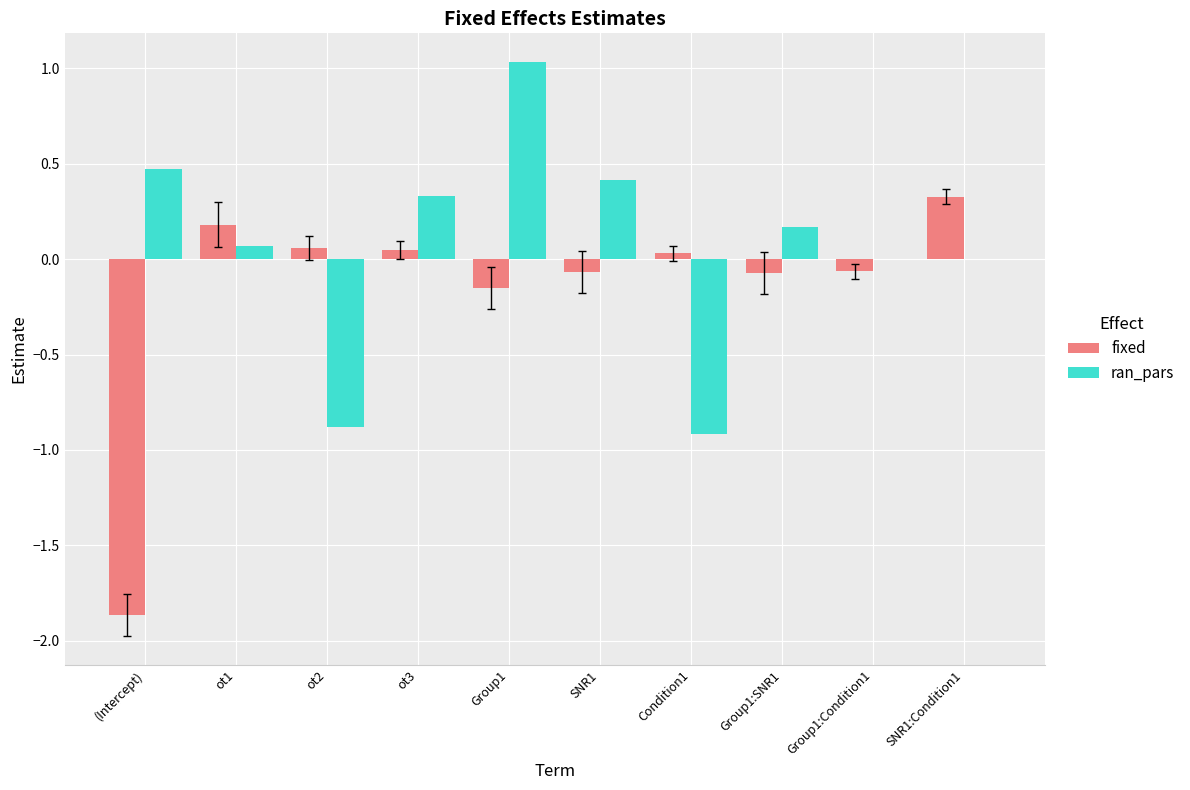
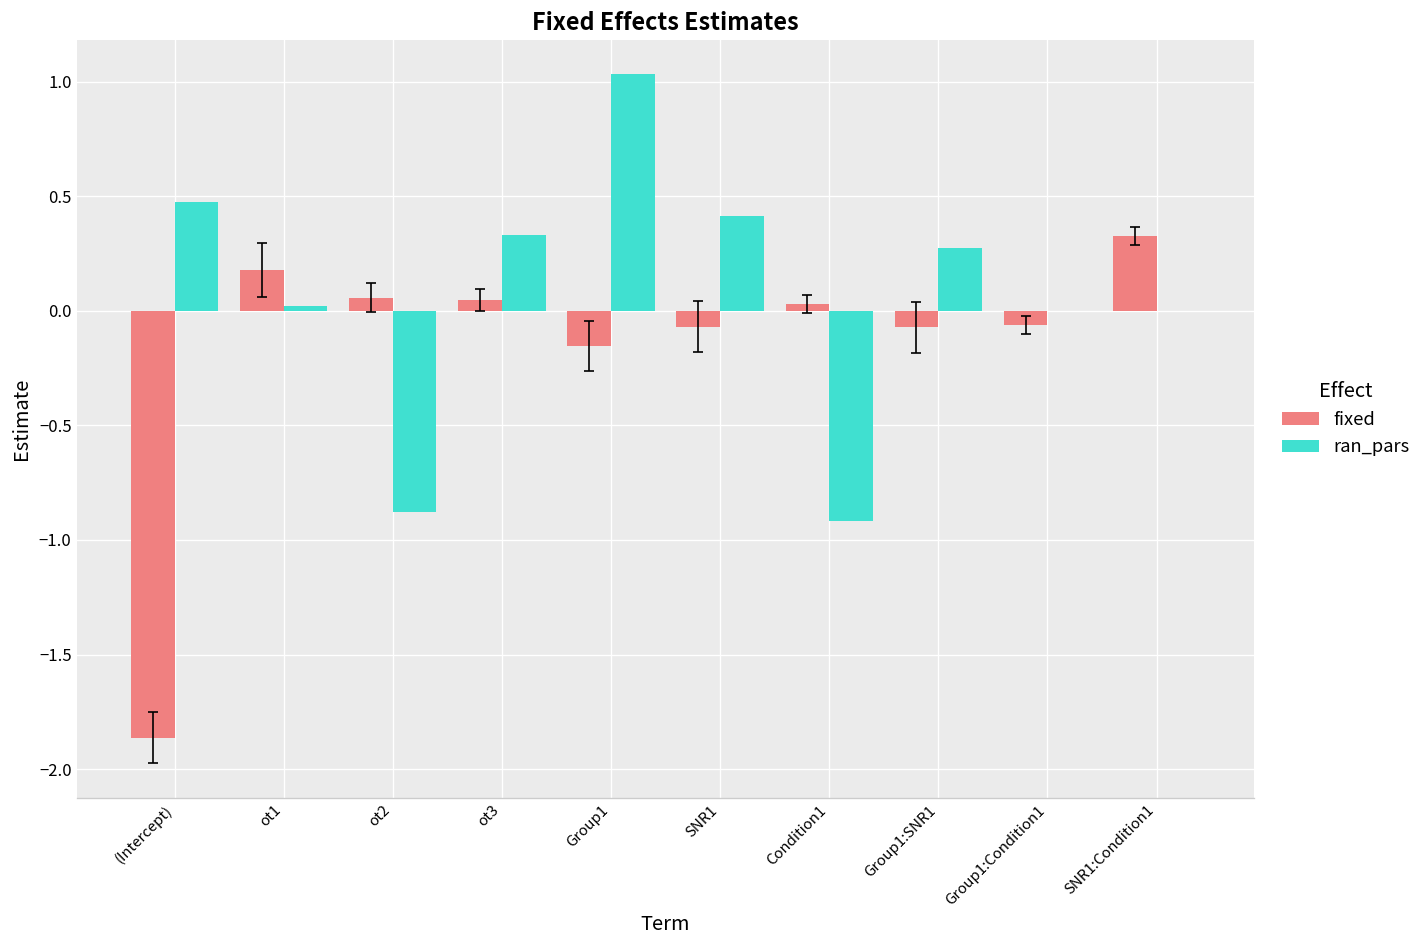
  {
    "fixed": {
      "(Intercept)": -1.86,
      "ot1": 0.18,
      "ot2": 0.06,
      "ot3": 0.05,
      "Group1": -0.15,
      "SNR1": -0.07,
      "Condition1": 0.03,
      "Group1:SNR1": -0.07,
      "Group1:Condition1": -0.06,
      "SNR1:Condition1": 0.33
    },
    "ran_pars": {
      "(Intercept)": 0.47,
-     "ot1": 0.07,
+     "ot1": 0.02,
      "ot2": -0.88,
      "ot3": 0.33,
      "Group1": 1.03,
      "SNR1": 0.41,
      "Condition1": -0.92,
-     "Group1:SNR1": 0.17,
+     "Group1:SNR1": 0.27,
      "Group1:Condition1": 0.00,
      "SNR1:Condition1": 0.00
    }
  }
